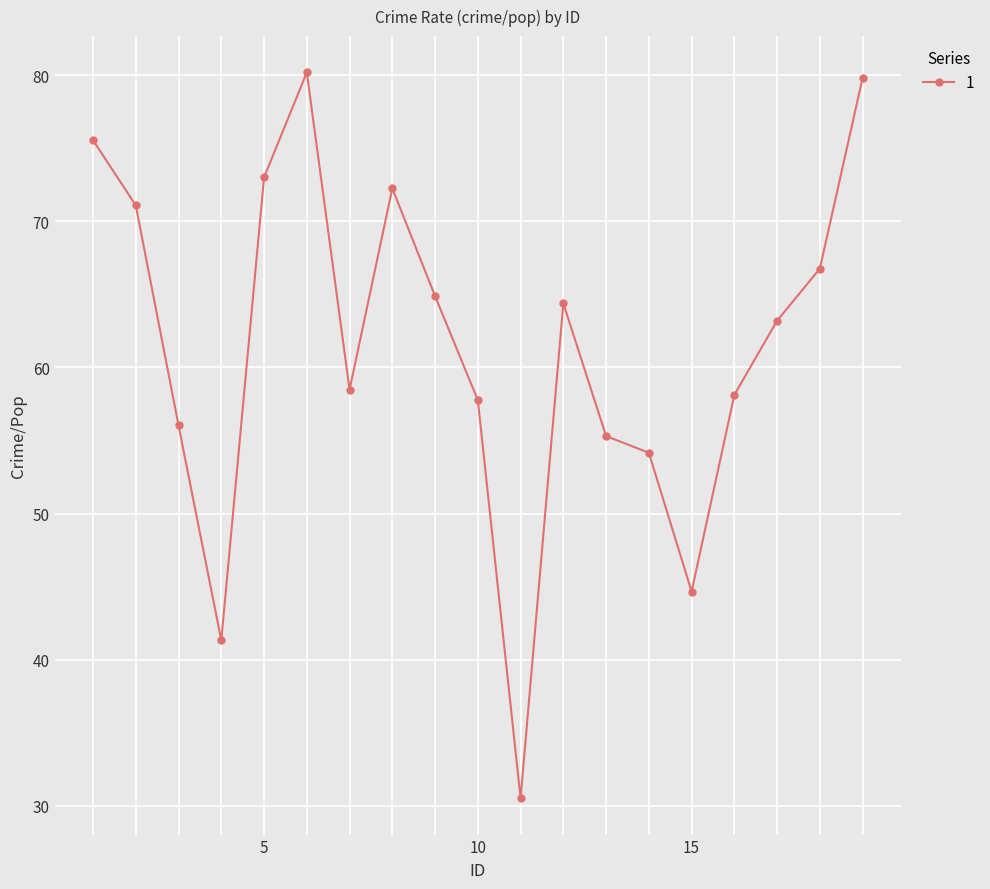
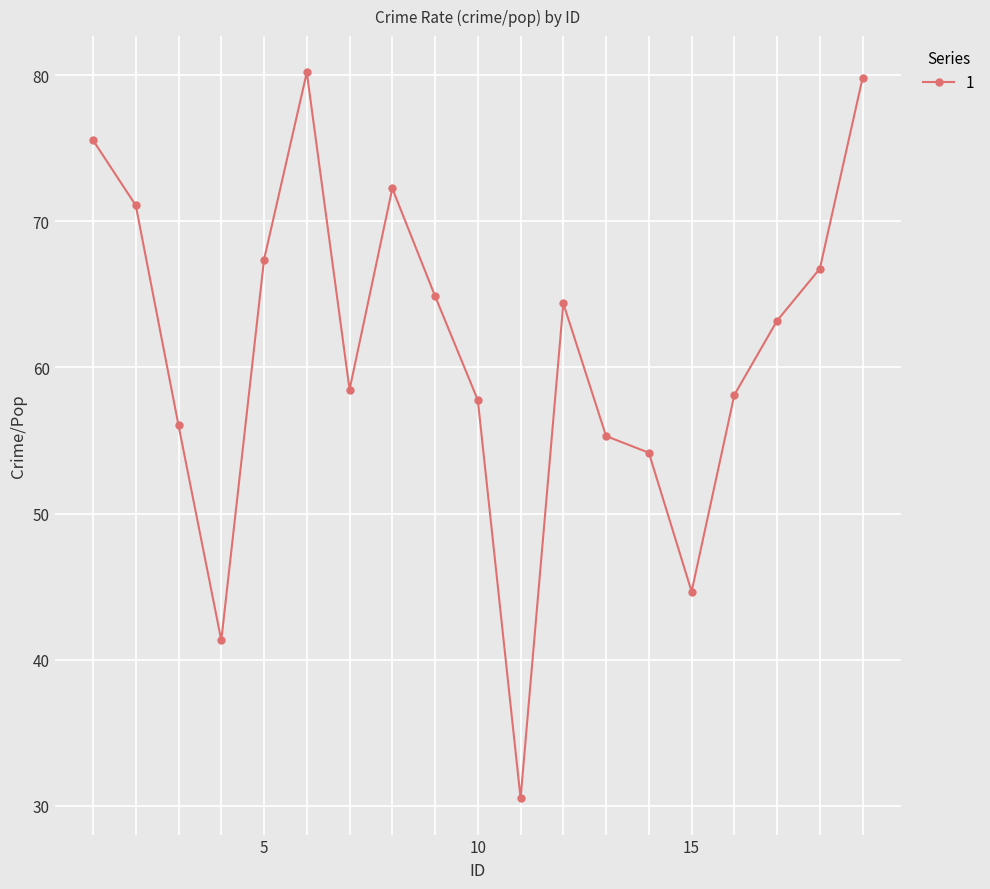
  {
-   "5": 73.0,
+   "5": 67.4,
    "10": 57.8,
    "15": 44.7
  }
